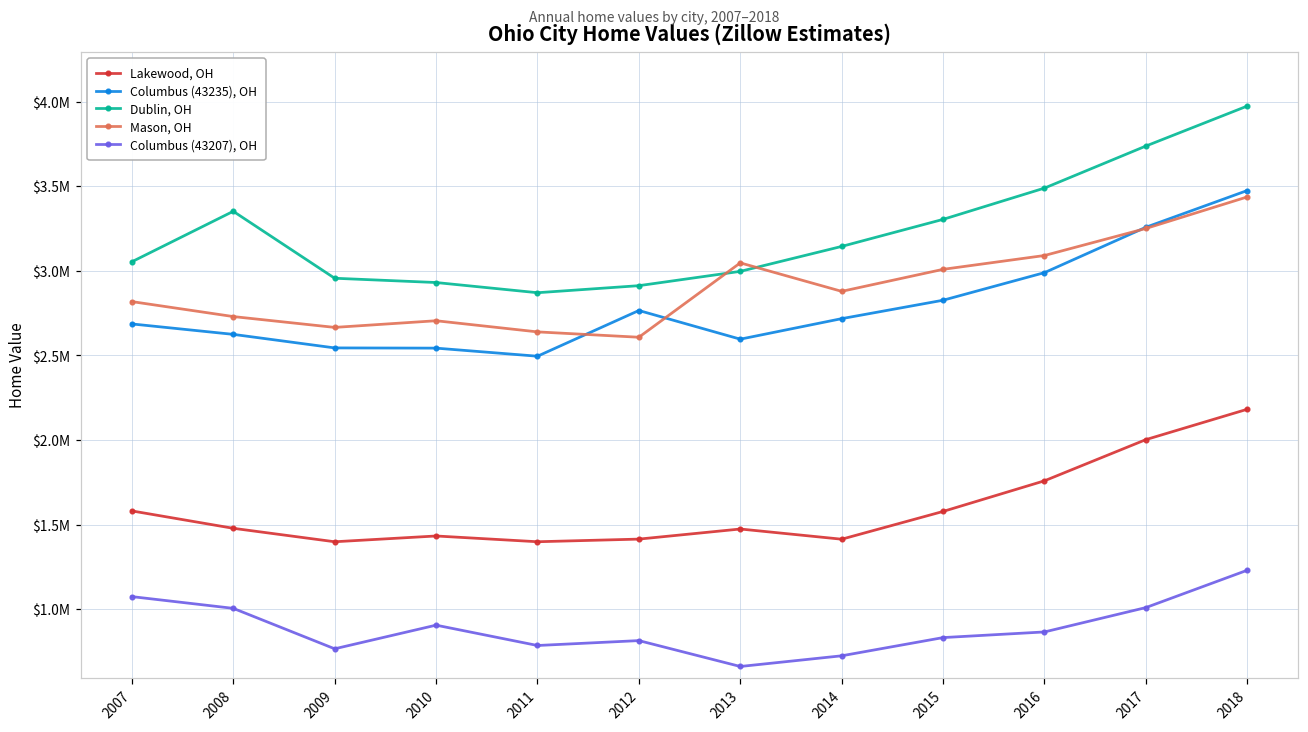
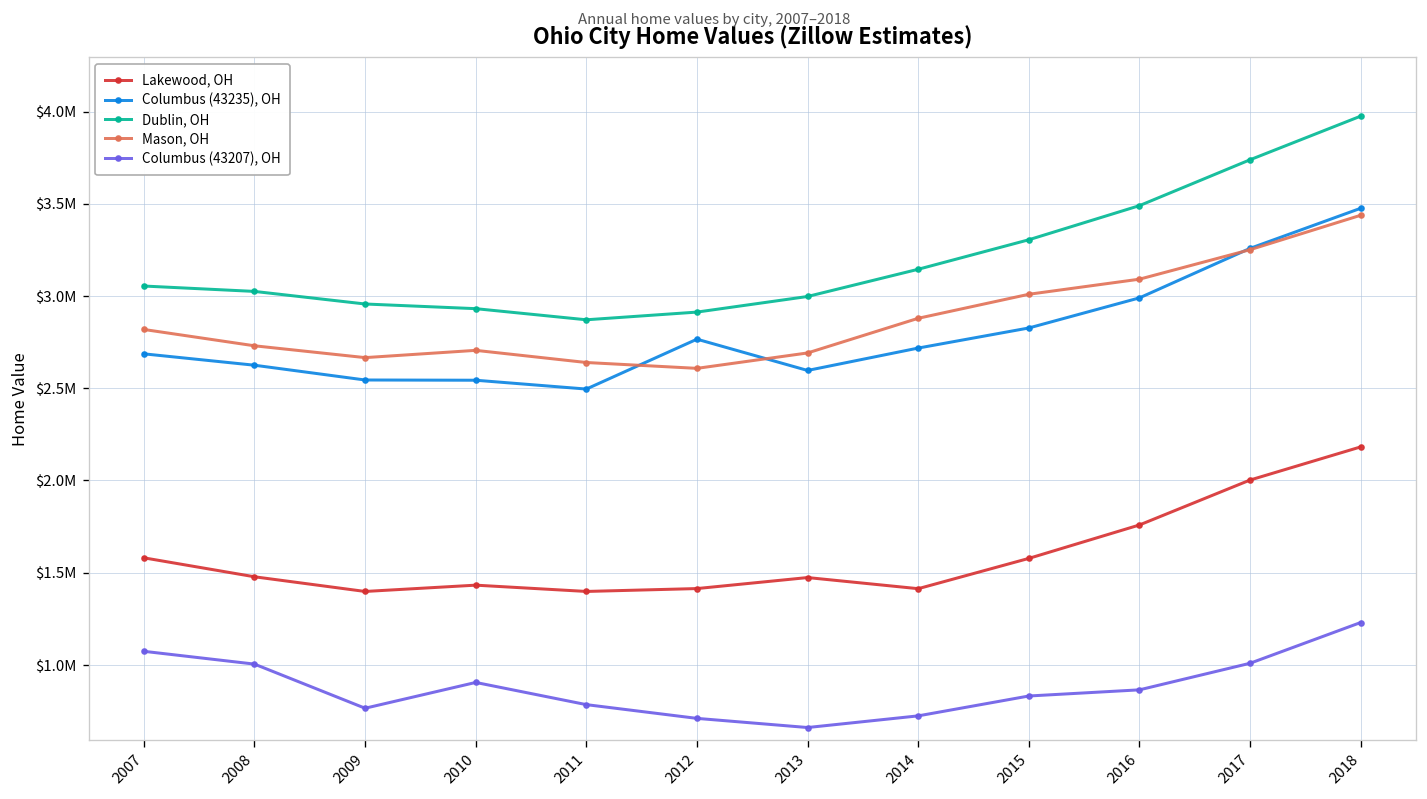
  {
    "Lakewood, OH": {
      "2007": "$1580000",
      "2008": "$1480000",
      "2009": "$1400000",
      "2010": "$1430000",
      "2011": "$1400000",
      "2012": "$1410000",
      "2013": "$1470000",
      "2014": "$1410000",
      "2015": "$1580000",
      "2016": "$1760000",
      "2017": "$2000000",
      "2018": "$2180000"
    },
    "Columbus (43235), OH": {
      "2007": "$2690000",
      "2008": "$2620000",
      "2009": "$2540000",
      "2010": "$2540000",
      "2011": "$2500000",
      "2012": "$2770000",
      "2013": "$2600000",
      "2014": "$2720000",
      "2015": "$2830000",
      "2016": "$2990000",
      "2018": "$3480000"
    },
    "Dublin, OH": {
      "2007": "$3050000",
-     "2008": "$3350000",
+     "2008": "$3020000",
      "2009": "$2960000",
      "2010": "$2930000",
      "2011": "$2870000",
      "2012": "$2910000",
      "2013": "$3000000",
      "2014": "$3140000",
      "2015": "$3300000",
      "2016": "$3490000",
      "2017": "$3740000",
      "2018": "$3970000"
    },
    "Mason, OH": {
      "2007": "$2820000",
      "2008": "$2730000",
      "2009": "$2670000",
      "2010": "$2710000",
      "2011": "$2640000",
      "2012": "$2610000",
-     "2013": "$3050000",
+     "2013": "$2690000",
      "2014": "$2880000",
      "2015": "$3010000",
      "2016": "$3090000",
      "2018": "$3440000"
    },
    "Columbus (43207), OH": {
      "2007": "$1070000",
      "2008": "$1000000",
      "2009": "$770000",
      "2010": "$900000",
      "2011": "$780000",
-     "2012": "$810000",
+     "2012": "$710000",
      "2013": "$660000",
      "2014": "$720000",
      "2015": "$830000",
      "2016": "$860000",
      "2017": "$1010000",
      "2018": "$1230000"
    }
  }
